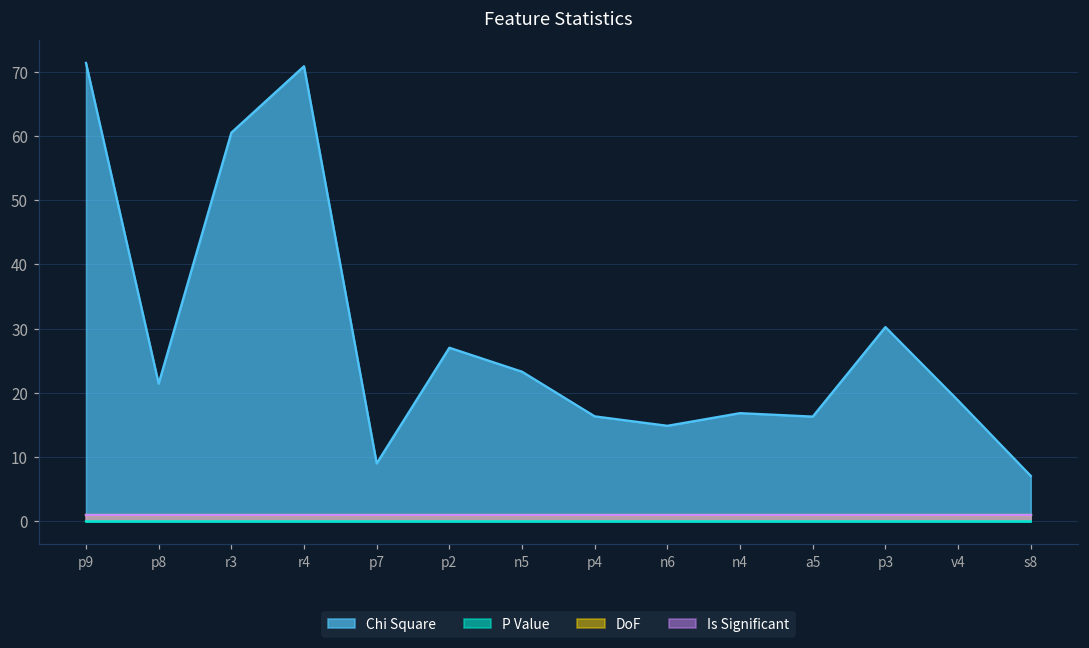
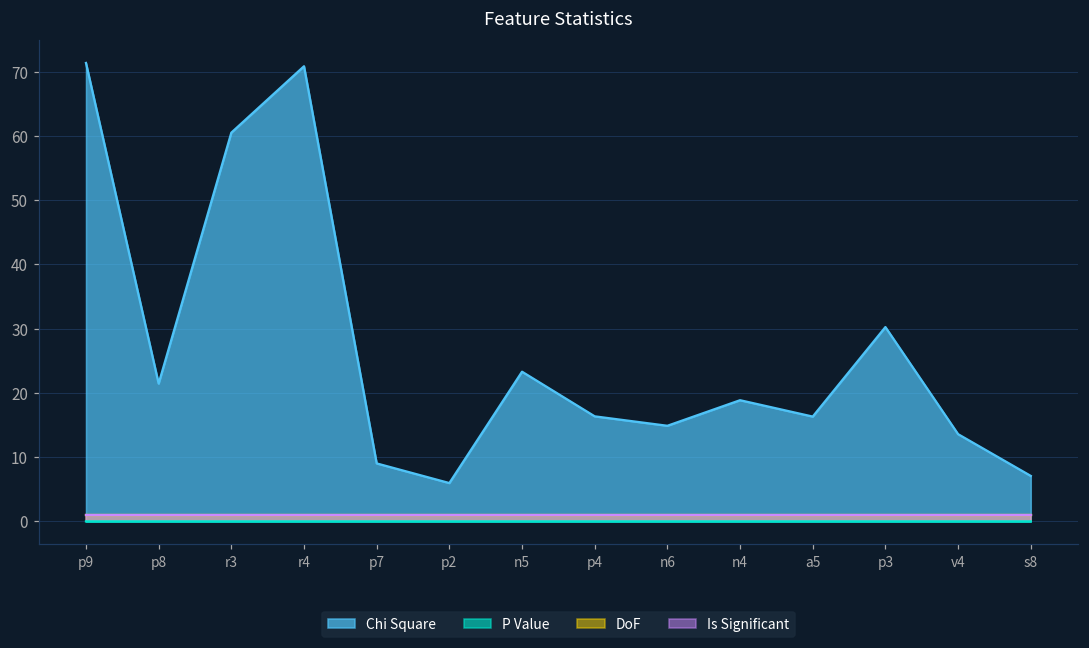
  {
    "Chi Square": {
      "p9": 71,
      "p8": 21,
      "r3": 60,
      "r4": 71,
      "p7": 9,
-     "p2": 27,
+     "p2": 6,
      "n5": 23,
      "p4": 16,
      "n6": 15,
-     "n4": 17,
+     "n4": 19,
      "a5": 16,
      "p3": 30,
-     "v4": 19,
+     "v4": 14,
      "s8": 7
    },
    "P Value": {
      "p9": 0,
      "p8": 0,
      "r3": 0,
      "r4": 0,
      "p7": 0,
      "p2": 0,
      "n5": 0,
      "p4": 0,
      "n6": 0,
      "n4": 0,
      "a5": 0,
      "p3": 0,
      "v4": 0,
      "s8": 0
    },
    "Is Significant": {
      "p9": 1,
      "p8": 1,
      "r3": 1,
      "r4": 1,
      "p7": 1,
      "p2": 1,
      "n5": 1,
      "p4": 1,
      "n6": 1,
      "n4": 1,
      "a5": 1,
      "p3": 1,
      "v4": 1,
      "s8": 1
    }
  }
